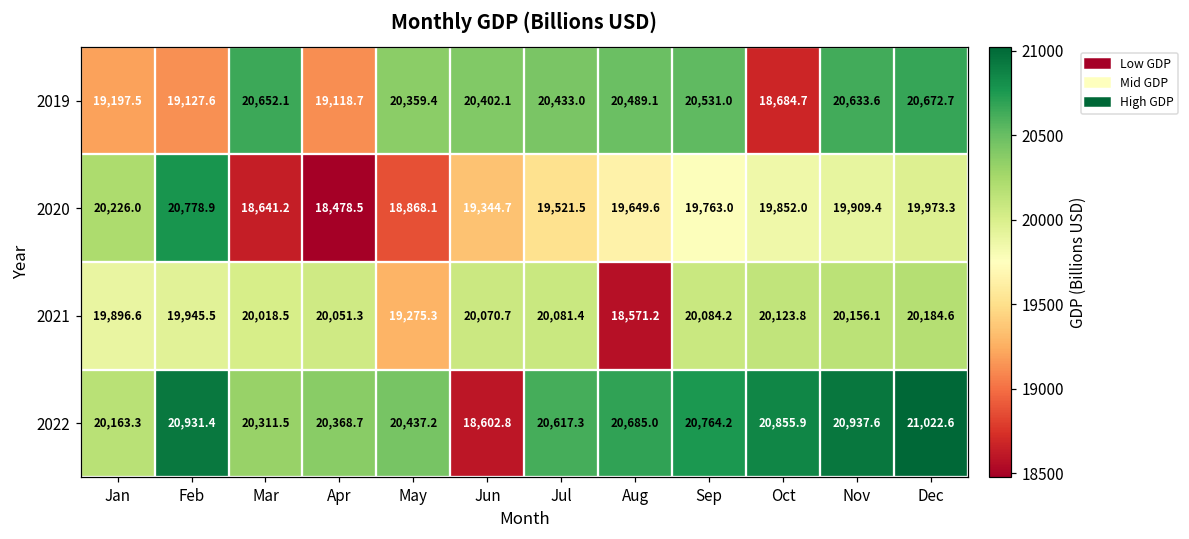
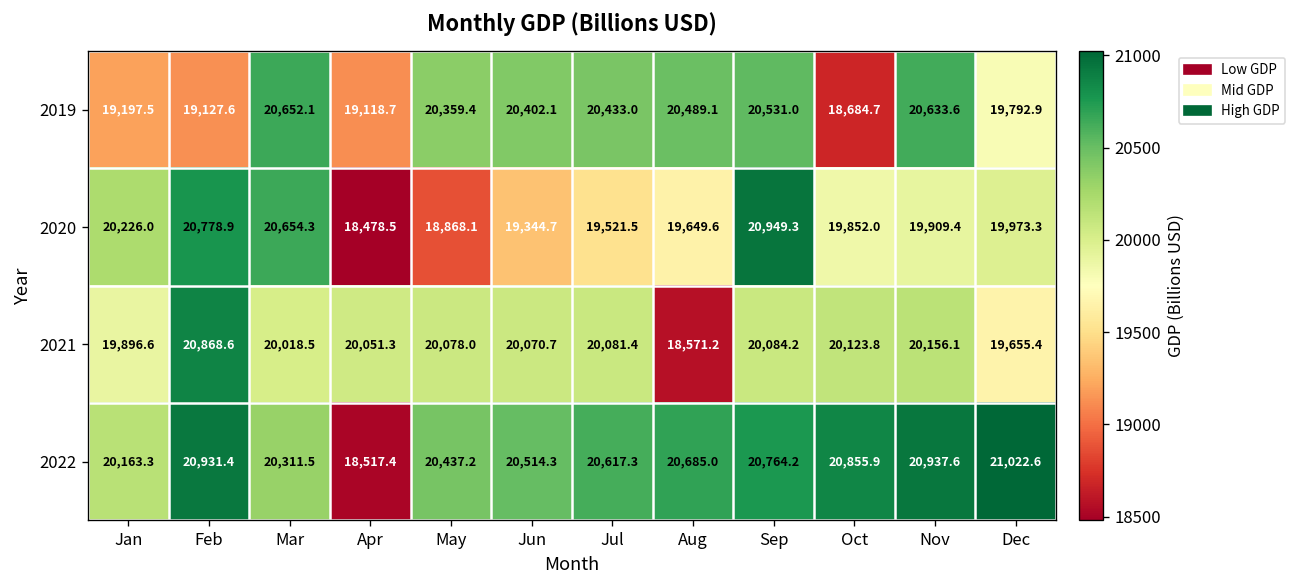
  {
    "2019": {
      "Jan": "19,197.5",
      "Feb": "19,127.6",
      "Mar": "20,652.1",
      "Apr": "19,118.7",
      "May": "20,359.4",
      "Jun": "20,402.1",
      "Jul": "20,433.0",
      "Aug": "20,489.1",
      "Sep": "20,531.0",
      "Oct": "18,684.7",
      "Nov": "20,633.6",
-     "Dec": "20,672.7"
+     "Dec": "19,792.9"
    },
    "2020": {
      "Jan": "20,226.0",
      "Feb": "20,778.9",
-     "Mar": "18,641.2",
+     "Mar": "20,654.3",
      "Apr": "18,478.5",
      "May": "18,868.1",
      "Jun": "19,344.7",
      "Jul": "19,521.5",
      "Aug": "19,649.6",
-     "Sep": "19,763.0",
+     "Sep": "20,949.3",
      "Oct": "19,852.0",
      "Nov": "19,909.4",
      "Dec": "19,973.3"
    },
    "2021": {
      "Jan": "19,896.6",
-     "Feb": "19,945.5",
+     "Feb": "20,868.6",
      "Mar": "20,018.5",
      "Apr": "20,051.3",
-     "May": "19,275.3",
+     "May": "20,078.0",
      "Jun": "20,070.7",
      "Jul": "20,081.4",
      "Aug": "18,571.2",
      "Sep": "20,084.2",
      "Oct": "20,123.8",
      "Nov": "20,156.1",
-     "Dec": "20,184.6"
+     "Dec": "19,655.4"
    },
    "2022": {
      "Jan": "20,163.3",
      "Feb": "20,931.4",
      "Mar": "20,311.5",
-     "Apr": "20,368.7",
+     "Apr": "18,517.4",
      "May": "20,437.2",
-     "Jun": "18,602.8",
+     "Jun": "20,514.3",
      "Jul": "20,617.3",
      "Aug": "20,685.0",
      "Sep": "20,764.2",
      "Oct": "20,855.9",
      "Nov": "20,937.6",
      "Dec": "21,022.6"
    }
  }
